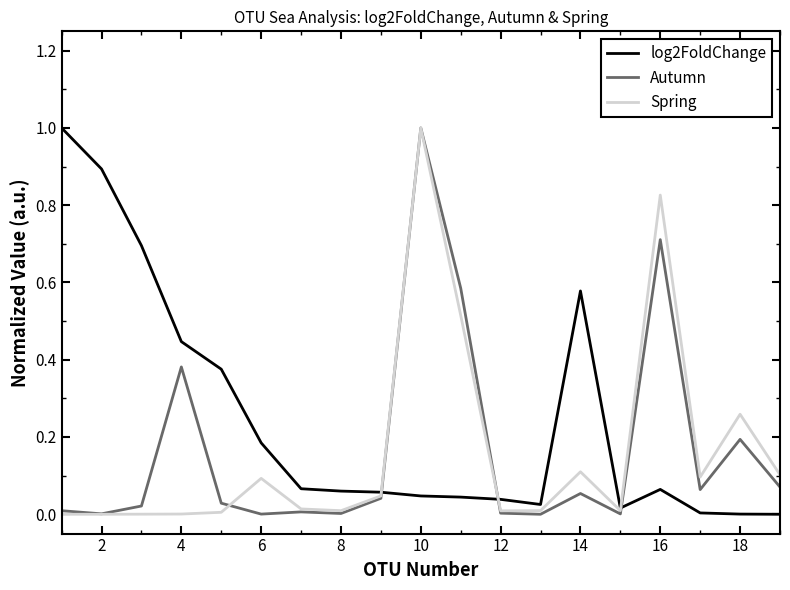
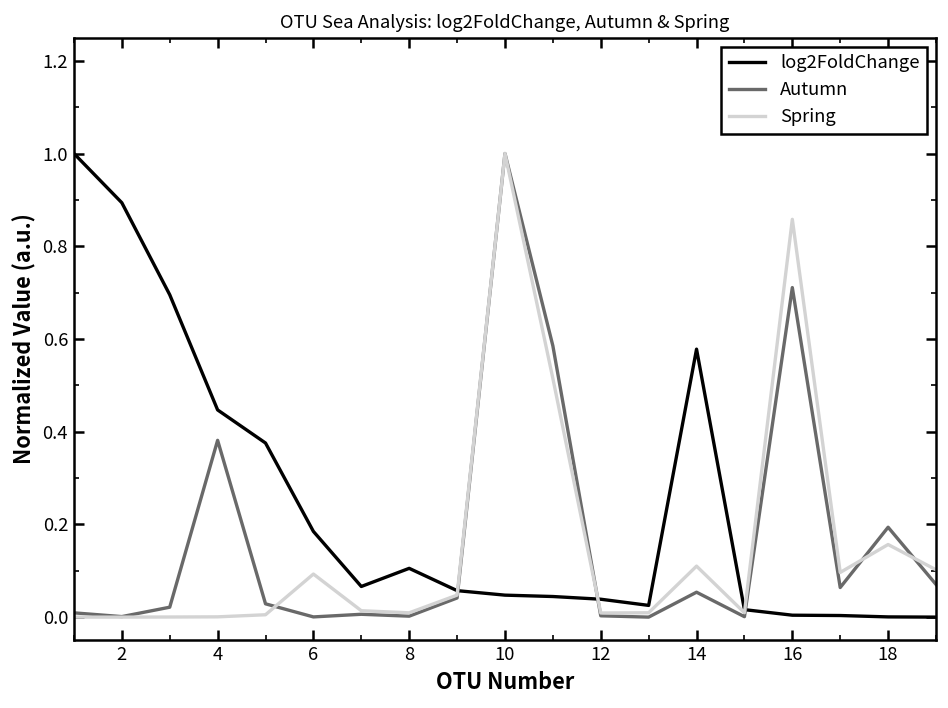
  {
    "log2FoldChange": {
      "2": 0.89,
      "4": 0.45,
      "6": 0.18,
-     "8": 0.06,
+     "8": 0.11,
      "10": 0.05,
      "12": 0.04,
      "14": 0.58,
-     "16": 0.06,
+     "16": 0.00,
      "18": 0.00
    },
    "Autumn": {
      "4": 0.38,
      "6": 0.00,
      "8": 0.00,
      "14": 0.05,
      "16": 0.71,
      "18": 0.19
    },
    "Spring": {
      "4": 0.00,
      "6": 0.09,
      "8": 0.01,
      "14": 0.11,
-     "16": 0.83,
-     "18": 0.26
+     "16": 0.86,
+     "18": 0.16
    }
  }
